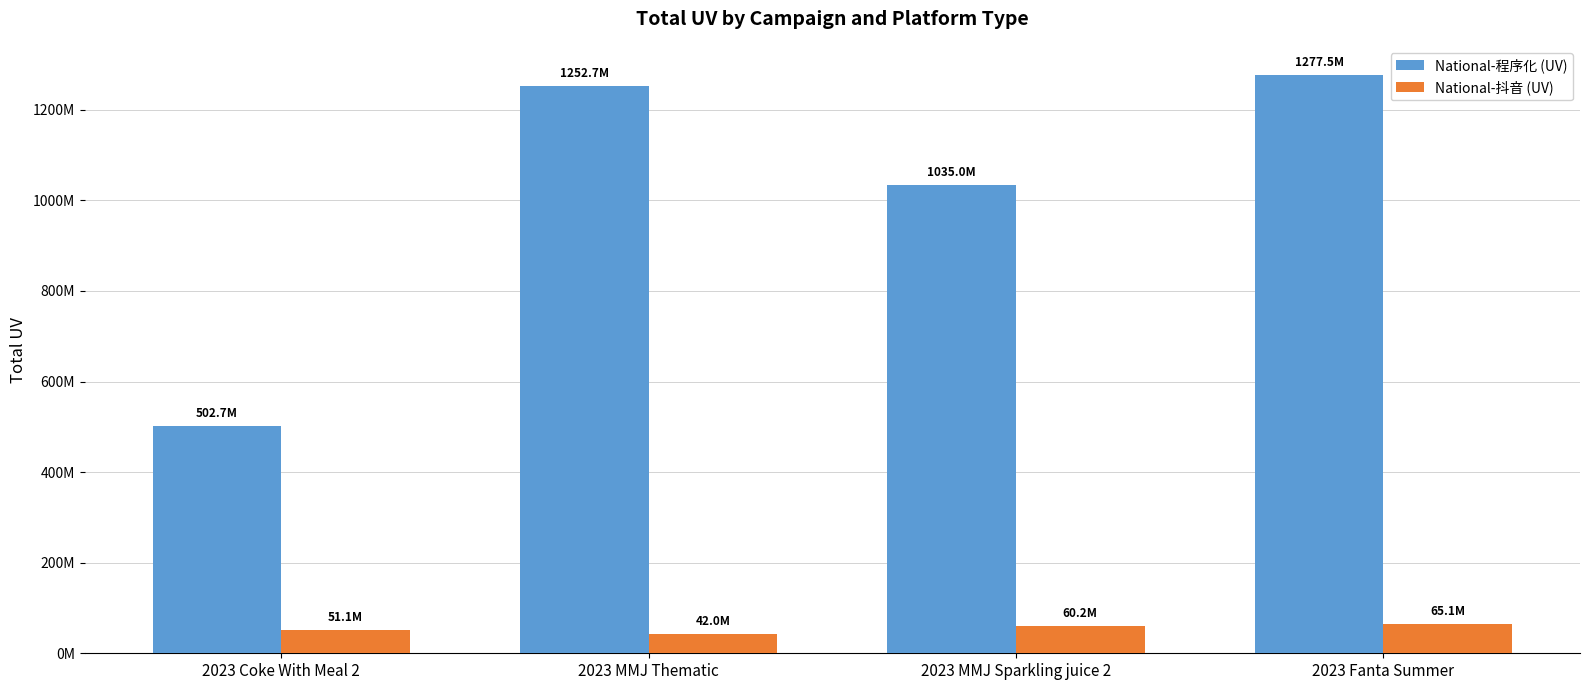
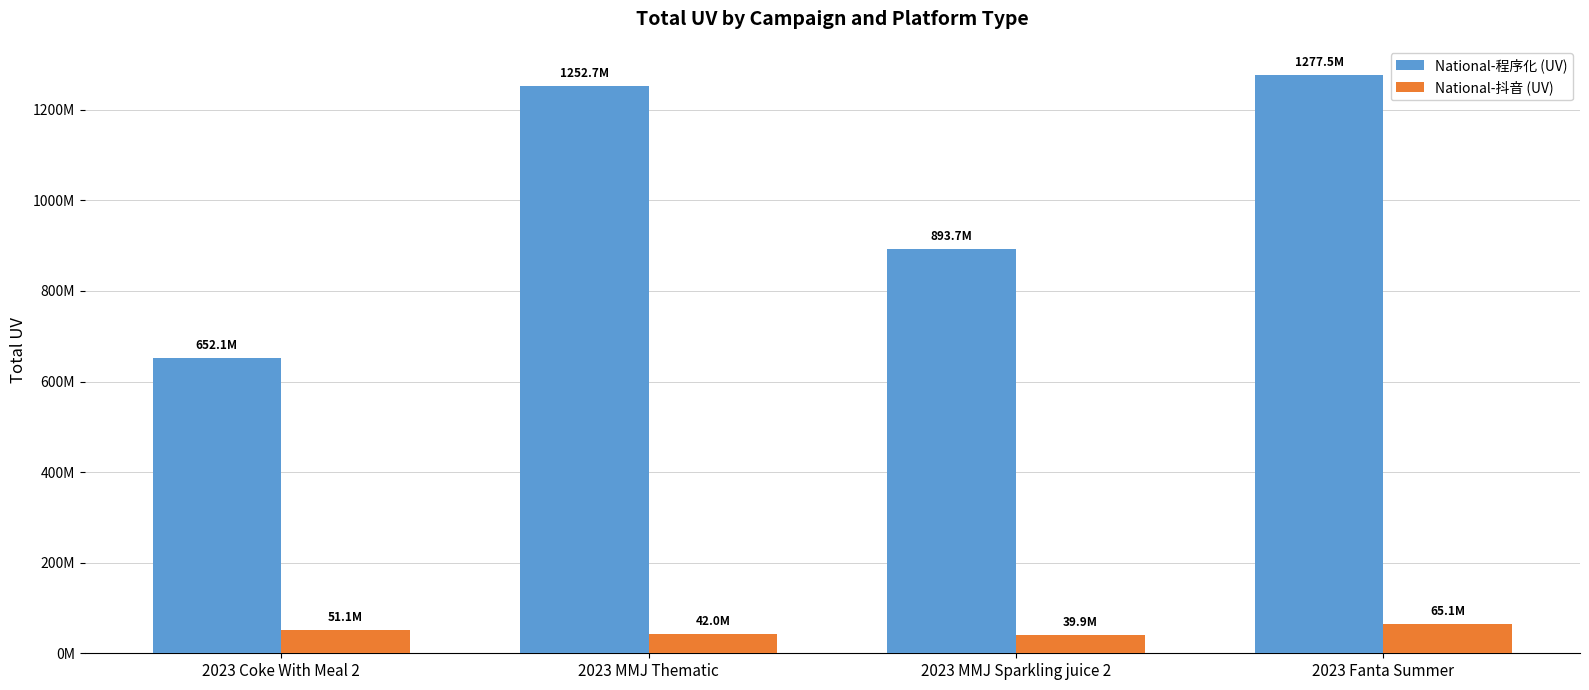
  {
    "National-程序化 (UV)": {
-     "2023 Coke With Meal 2": "502.7M",
+     "2023 Coke With Meal 2": "652.1M",
      "2023 MMJ Thematic": "1252.7M",
-     "2023 MMJ Sparkling juice 2": "1035.0M",
+     "2023 MMJ Sparkling juice 2": "893.7M",
      "2023 Fanta Summer": "1277.5M"
    },
    "National-抖音 (UV)": {
      "2023 Coke With Meal 2": "51.1M",
      "2023 MMJ Thematic": "42.0M",
-     "2023 MMJ Sparkling juice 2": "60.2M",
+     "2023 MMJ Sparkling juice 2": "39.9M",
      "2023 Fanta Summer": "65.1M"
    }
  }
